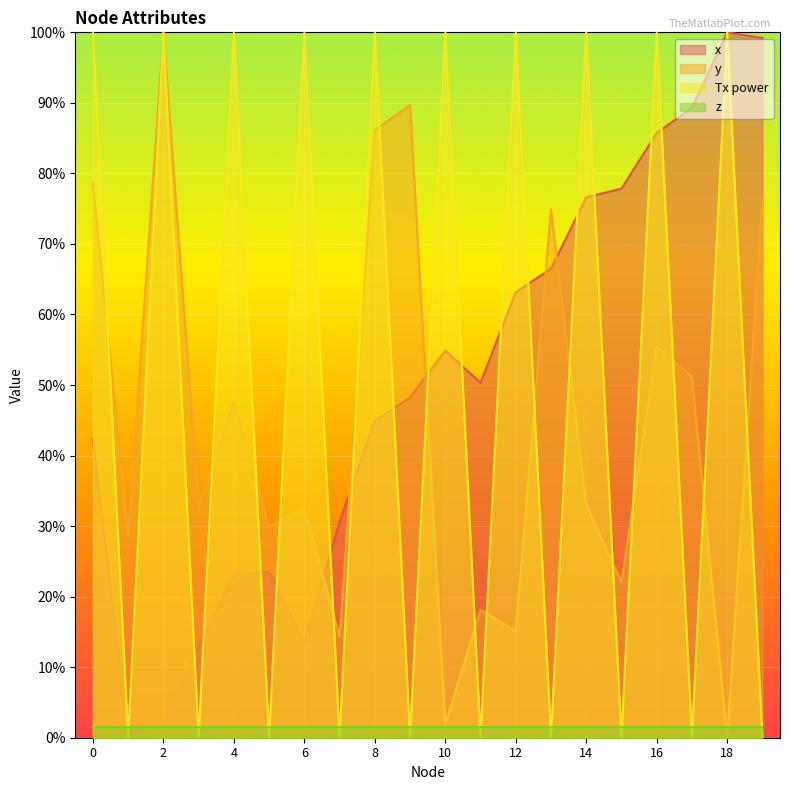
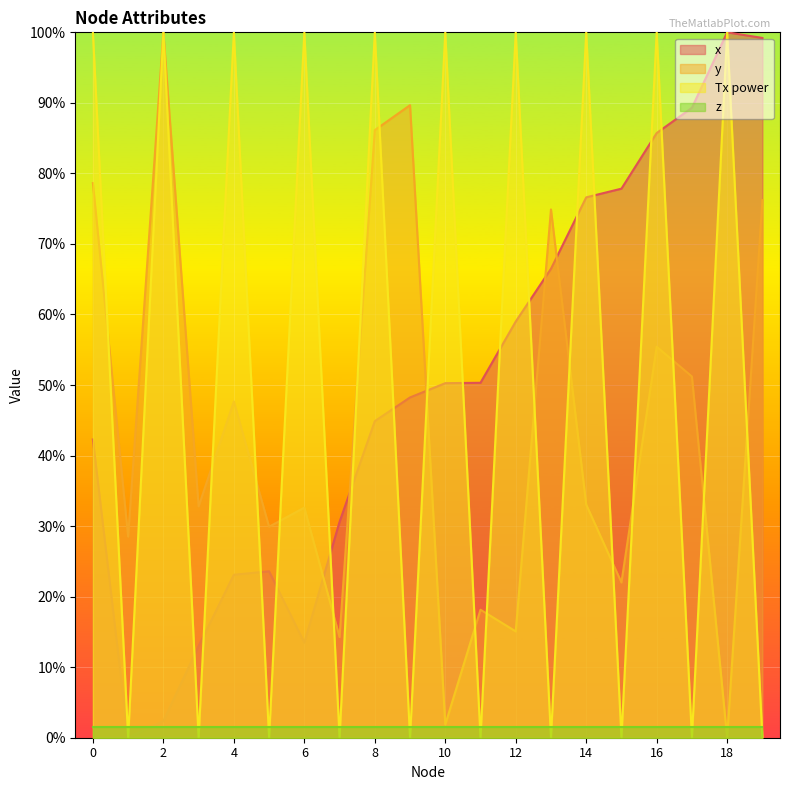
  {
    "x": {
      "0": "42%",
      "2": "2%",
      "4": "23%",
      "6": "13%",
      "8": "45%",
-     "10": "55%",
-     "12": "63%",
+     "10": "50%",
+     "12": "59%",
      "14": "77%",
      "16": "86%"
    },
    "z": {
      "0": "2%",
      "2": "2%",
      "4": "2%",
      "6": "2%",
      "8": "2%",
      "10": "2%",
      "12": "2%",
      "14": "2%",
      "16": "2%",
      "18": "2%"
    }
  }
